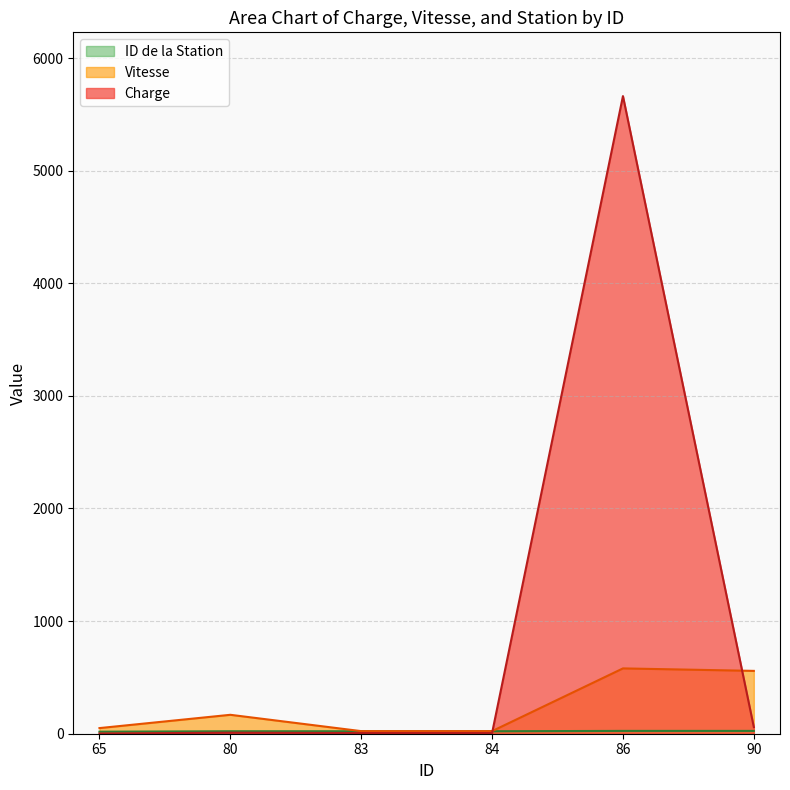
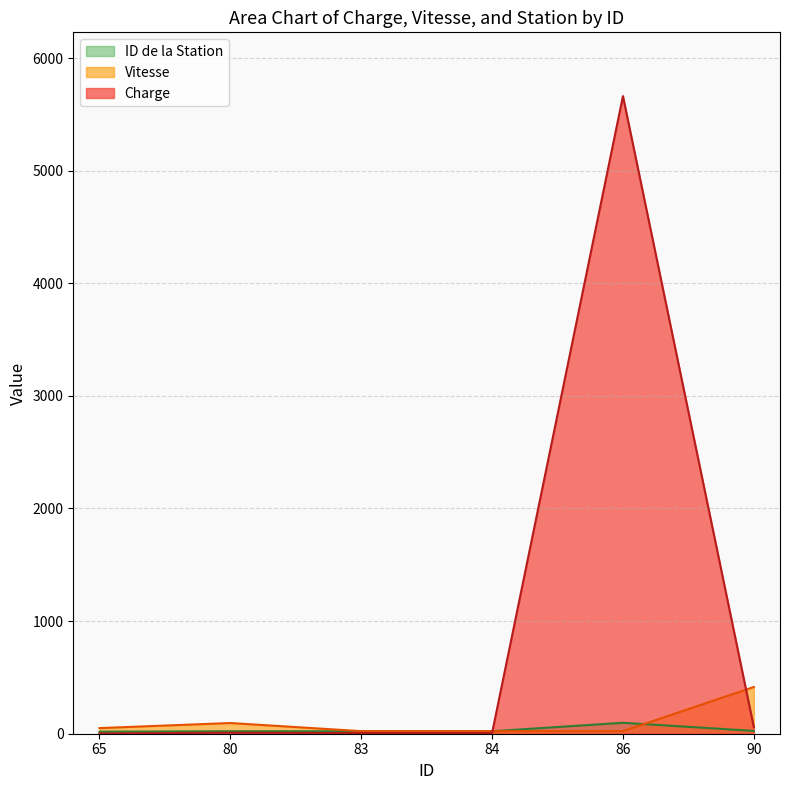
  {
    "ID de la Station": {
-     "86": 30,
+     "86": 100,
      "90": 30
    },
    "Vitesse": {
      "65": 50,
-     "80": 170,
-     "86": 580,
-     "90": 560
+     "80": 100,
+     "86": 20,
+     "90": 420
    },
    "Charge": {
      "86": 5660,
      "90": 60
    }
  }
